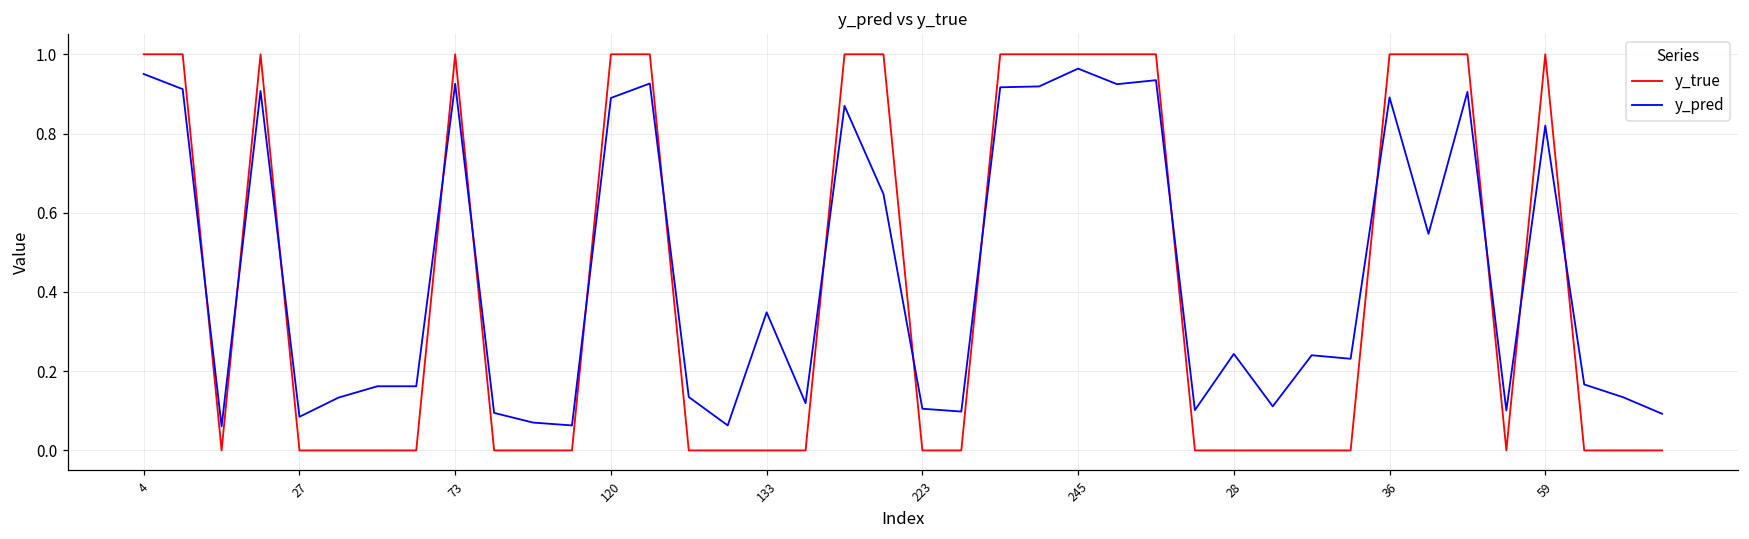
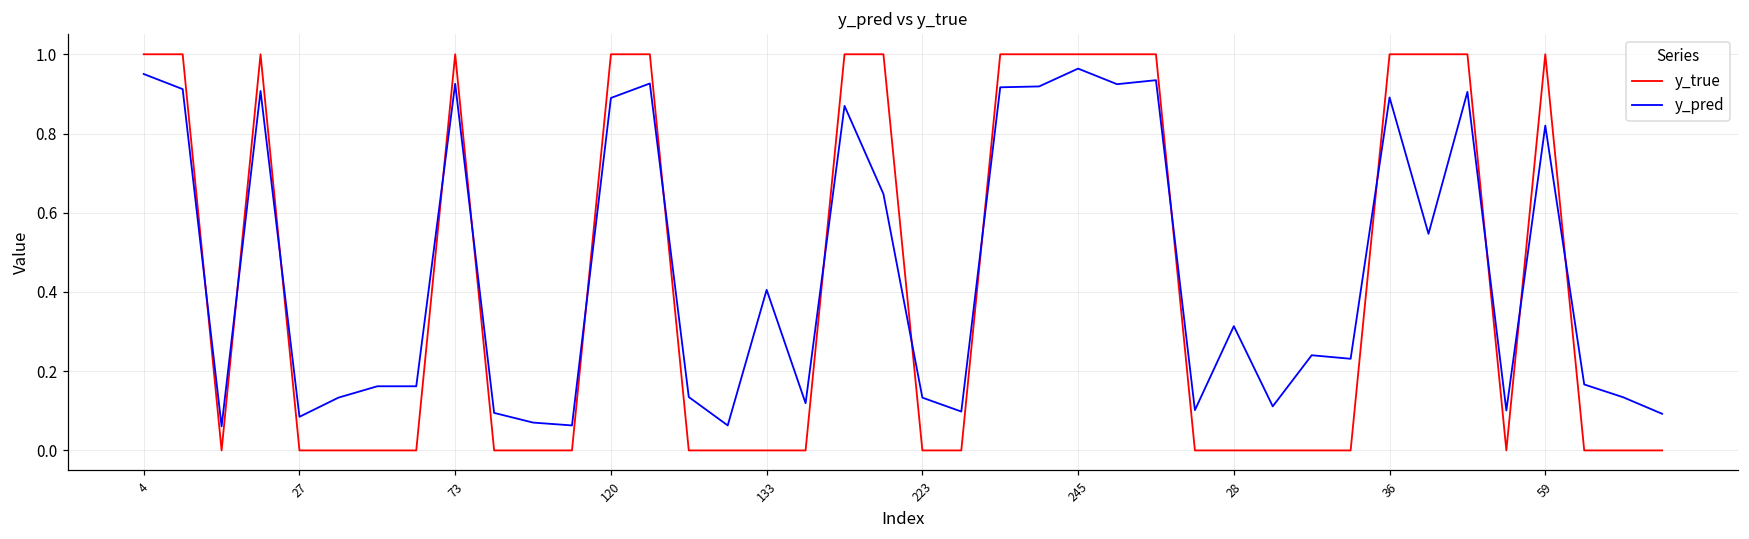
  {
    "y_true": {
      "4": 1.00,
      "73": 1.00,
      "120": 1.00,
      "133": 0.00,
      "223": 0.00,
      "245": 1.00,
      "28": 0.00,
      "36": 1.00,
      "59": 1.00
    },
    "y_pred": {
      "4": 0.95,
      "73": 0.93,
      "120": 0.89,
-     "133": 0.35,
-     "223": 0.11,
+     "133": 0.41,
+     "223": 0.13,
      "245": 0.96,
-     "28": 0.24,
+     "28": 0.31,
      "36": 0.89,
      "59": 0.82
    }
  }
